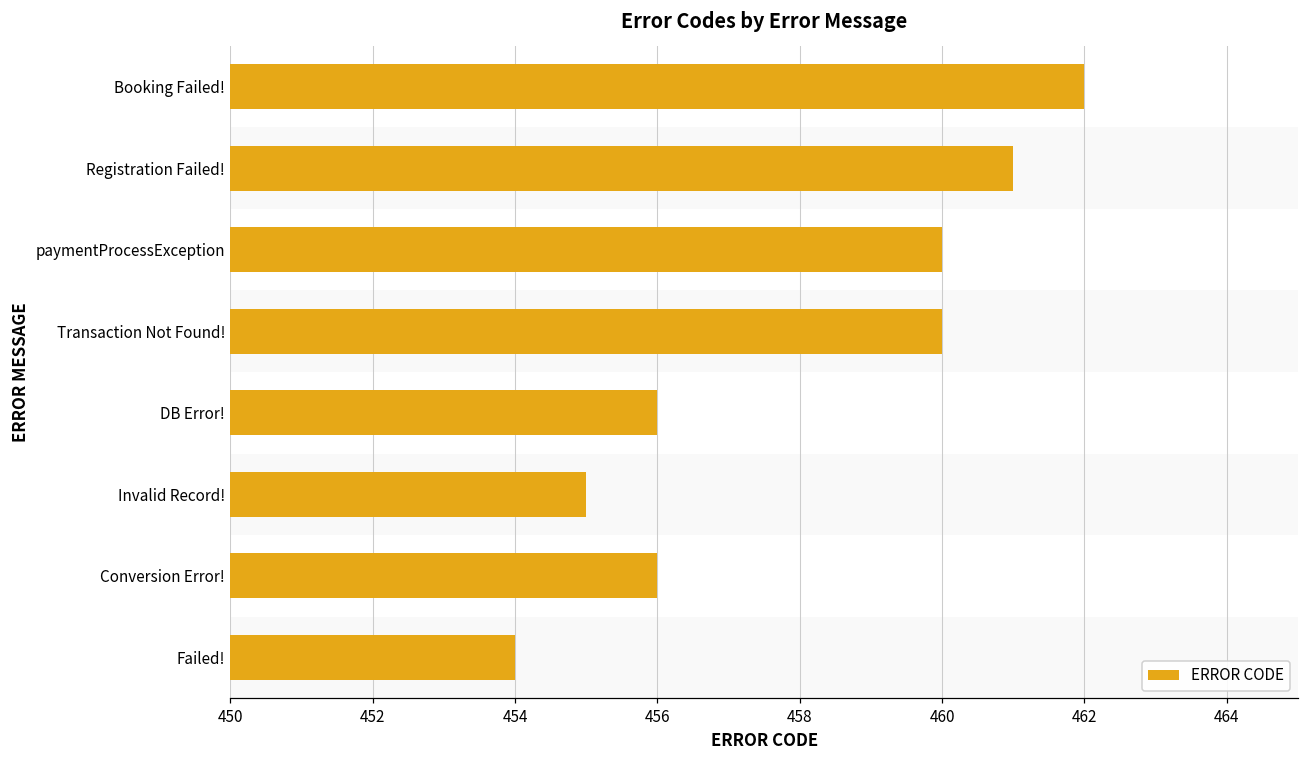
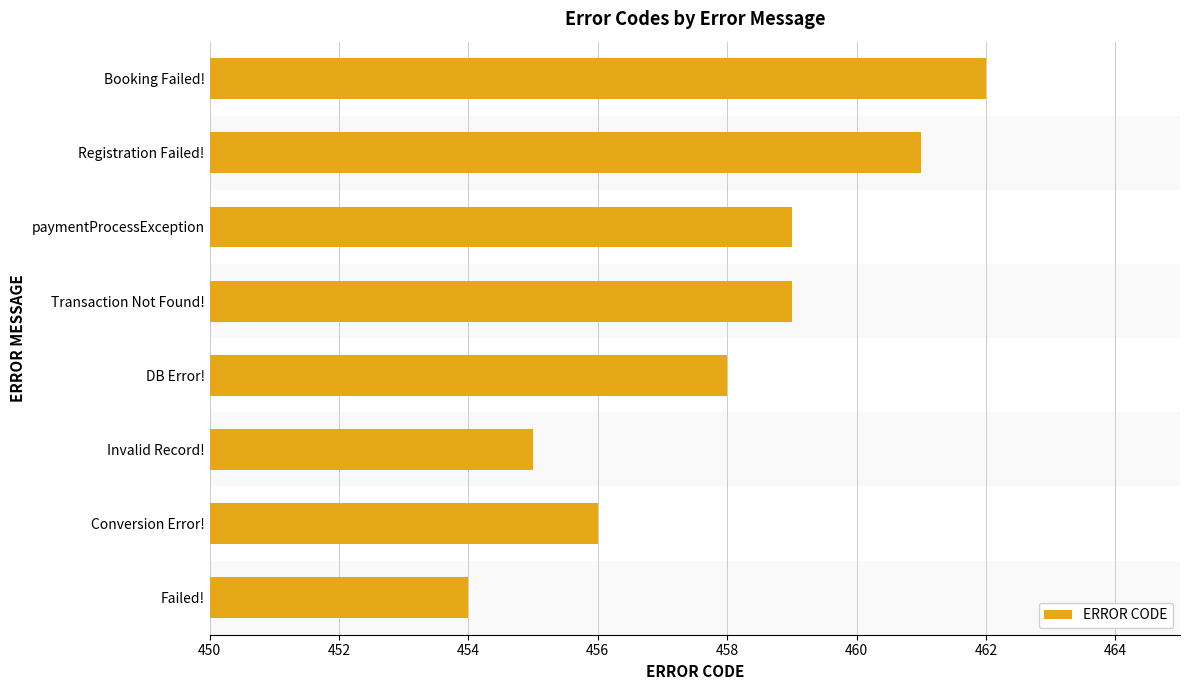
  {
    "Booking Failed!": 462,
    "Registration Failed!": 461,
-   "paymentProcessException": 460,
-   "Transaction Not Found!": 460,
-   "DB Error!": 456,
+   "paymentProcessException": 459,
+   "Transaction Not Found!": 459,
+   "DB Error!": 458,
    "Invalid Record!": 455,
    "Conversion Error!": 456,
    "Failed!": 454
  }
